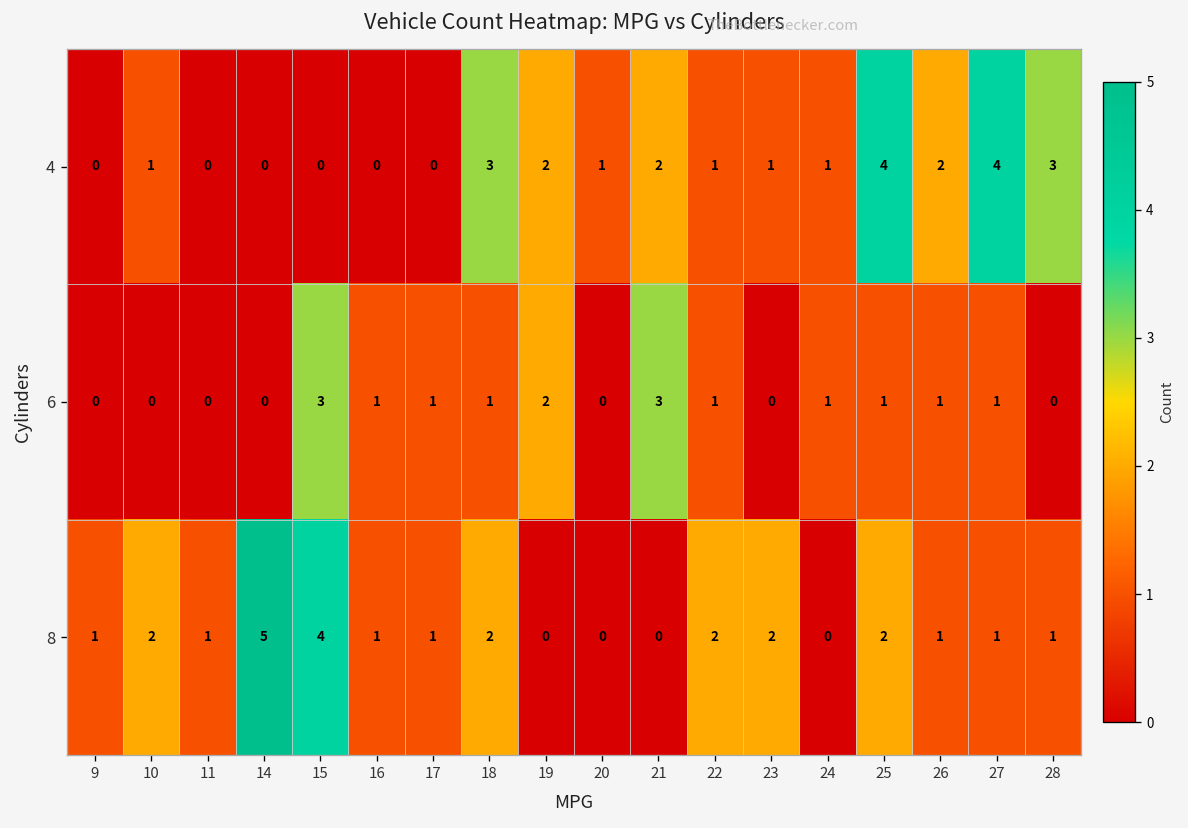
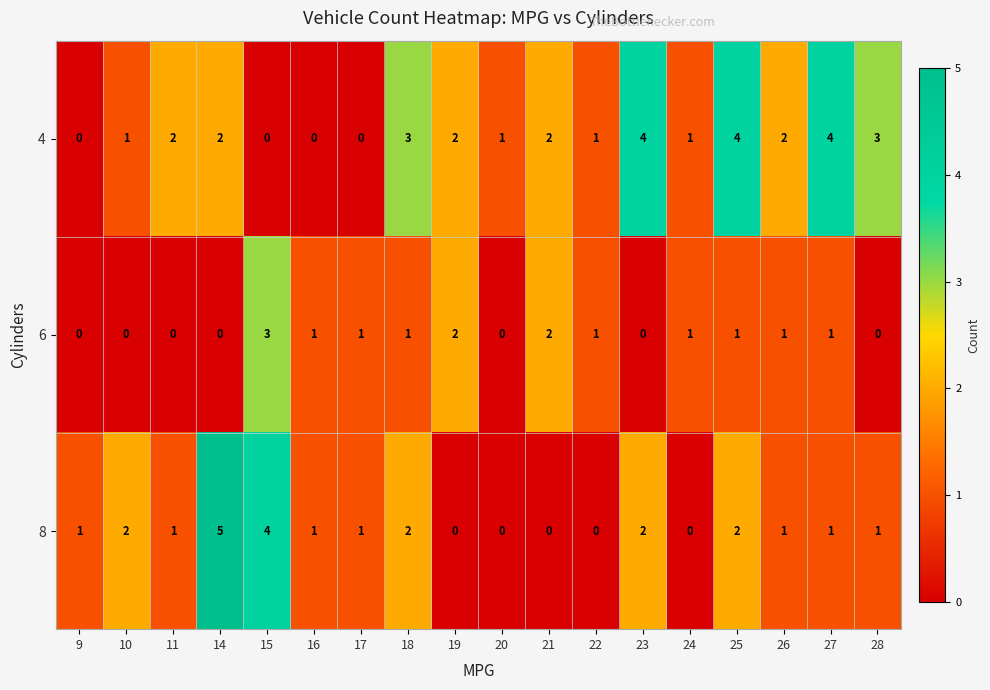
  {
    "4": {
      "9": 0,
      "10": 1,
-     "11": 0,
-     "14": 0,
+     "11": 2,
+     "14": 2,
      "15": 0,
      "16": 0,
      "17": 0,
      "18": 3,
      "19": 2,
      "20": 1,
      "21": 2,
      "22": 1,
-     "23": 1,
+     "23": 4,
      "24": 1,
      "25": 4,
      "26": 2,
      "27": 4,
      "28": 3
    },
    "6": {
      "9": 0,
      "10": 0,
      "11": 0,
      "14": 0,
      "15": 3,
      "16": 1,
      "17": 1,
      "18": 1,
      "19": 2,
      "20": 0,
-     "21": 3,
+     "21": 2,
      "22": 1,
      "23": 0,
      "24": 1,
      "25": 1,
      "26": 1,
      "27": 1,
      "28": 0
    },
    "8": {
      "9": 1,
      "10": 2,
      "11": 1,
      "14": 5,
      "15": 4,
      "16": 1,
      "17": 1,
      "18": 2,
      "19": 0,
      "20": 0,
      "21": 0,
-     "22": 2,
+     "22": 0,
      "23": 2,
      "24": 0,
      "25": 2,
      "26": 1,
      "27": 1,
      "28": 1
    }
  }
